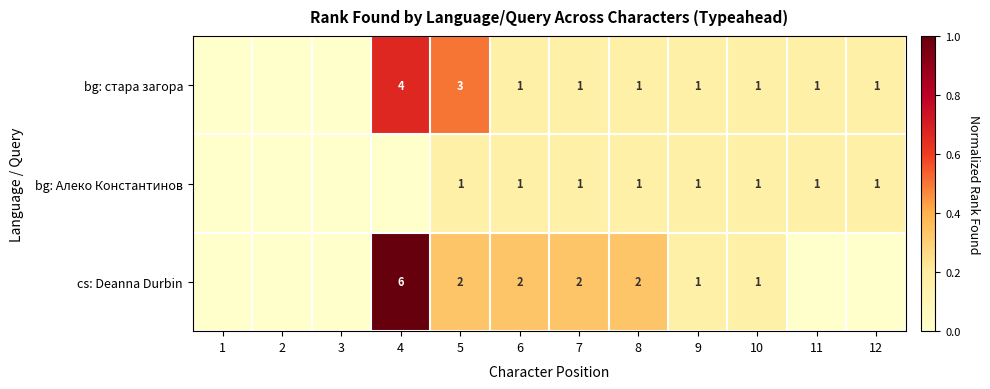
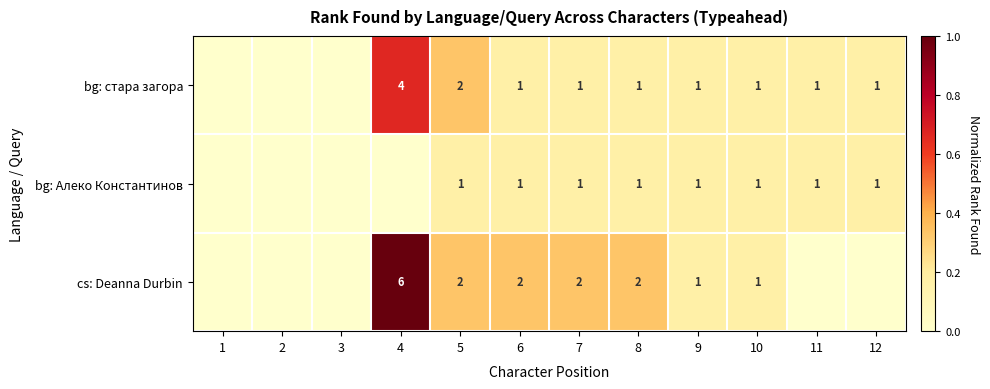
  {
    "bg: стара загора": {
      "4": 4,
-     "5": 3,
+     "5": 2,
      "6": 1,
      "7": 1,
      "8": 1,
      "9": 1,
      "10": 1,
      "11": 1,
      "12": 1
    },
    "bg: Алеко Константинов": {
      "5": 1,
      "6": 1,
      "7": 1,
      "8": 1,
      "9": 1,
      "10": 1,
      "11": 1,
      "12": 1
    },
    "cs: Deanna Durbin": {
      "4": 6,
      "5": 2,
      "6": 2,
      "7": 2,
      "8": 2,
      "9": 1,
      "10": 1
    }
  }
